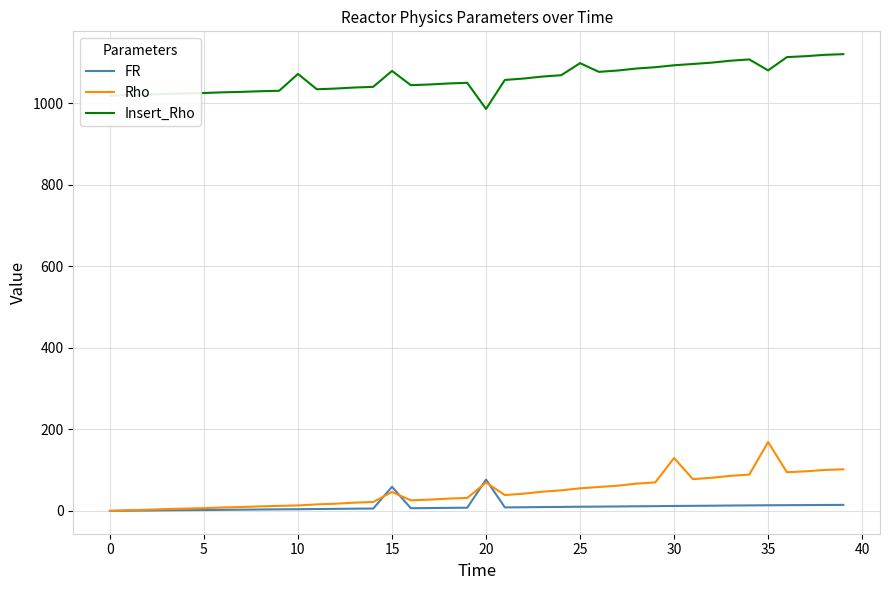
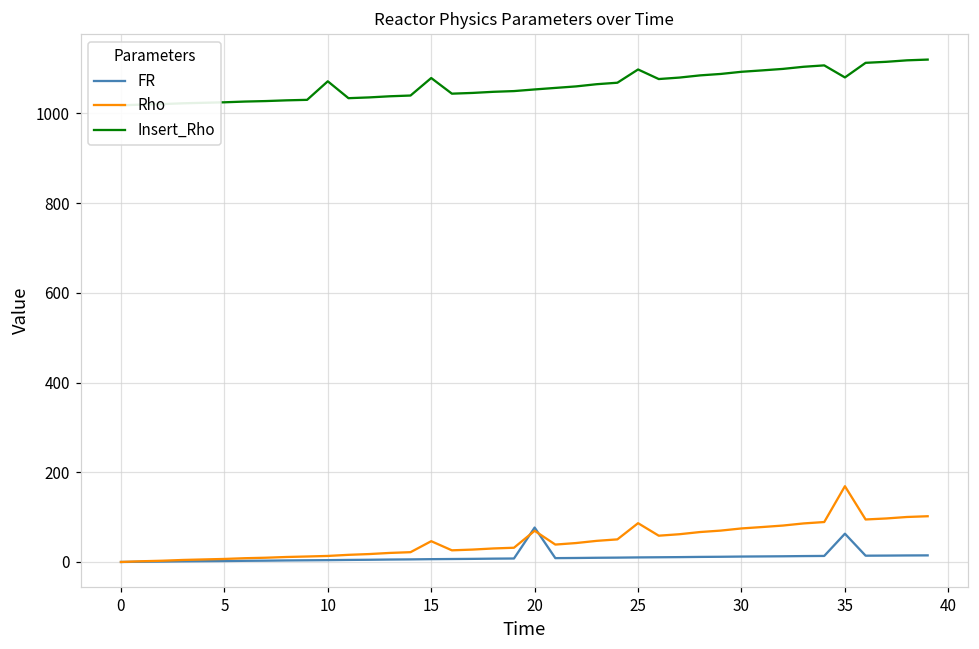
  {
    "FR": {
      "10": 0,
-     "15": 60,
+     "15": 10,
      "20": 80,
      "25": 10,
      "30": 10,
-     "35": 10
+     "35": 60
    },
    "Rho": {
      "10": 10,
      "15": 50,
      "20": 70,
-     "25": 60,
-     "30": 130,
+     "25": 90,
+     "30": 70,
      "35": 170
    },
    "Insert_Rho": {
      "5": 1020,
      "10": 1070,
      "15": 1080,
-     "20": 990,
+     "20": 1050,
      "25": 1100,
      "30": 1090,
      "35": 1080
    }
  }
